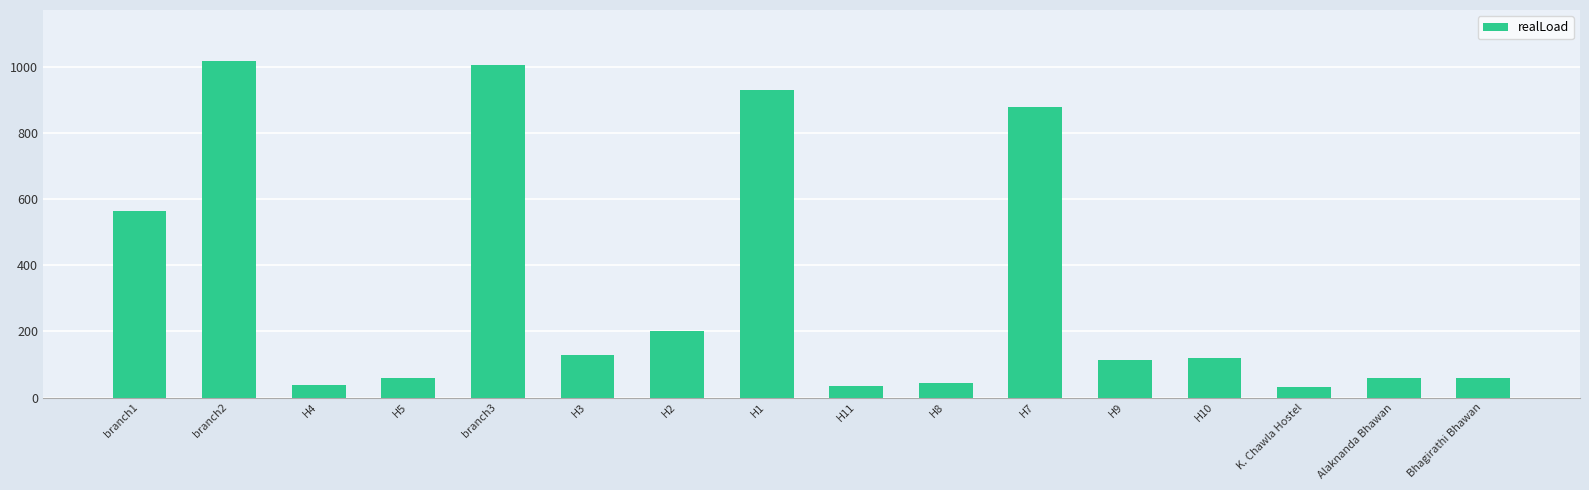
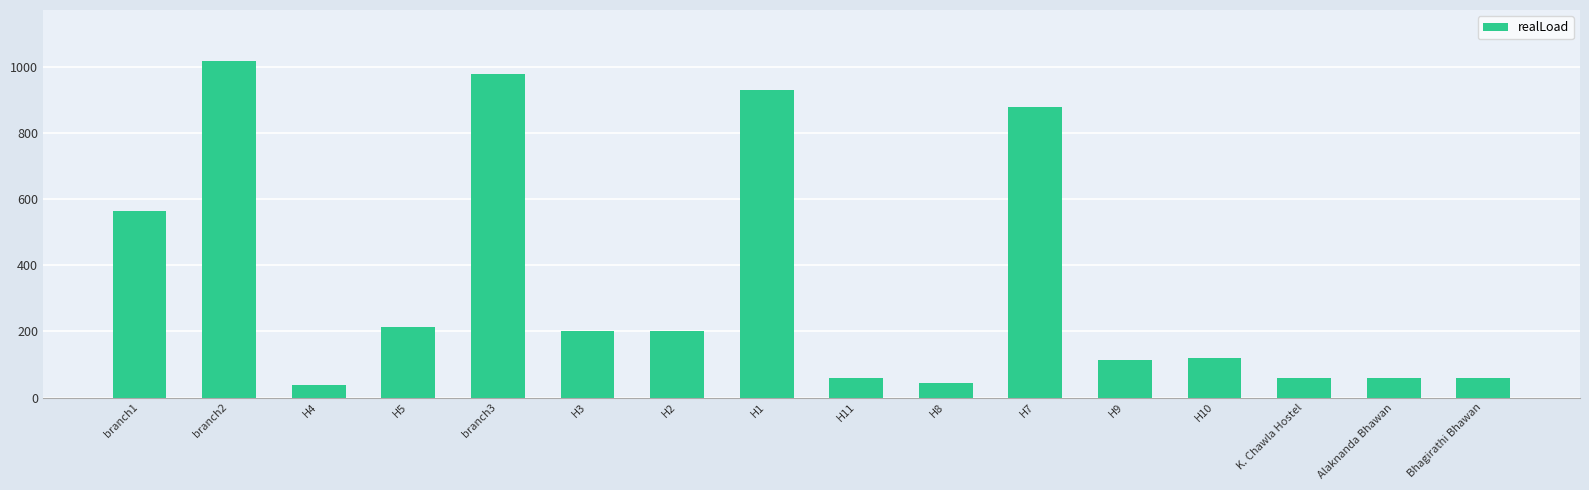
  {
    "branch1": 570,
    "branch2": 1020,
    "H4": 40,
-   "H5": 60,
-   "branch3": 1010,
-   "H3": 130,
+   "H5": 210,
+   "branch3": 980,
+   "H3": 200,
    "H2": 200,
    "H1": 930,
-   "H11": 30,
+   "H11": 60,
    "H8": 50,
    "H7": 880,
    "H9": 110,
    "H10": 120,
-   "K. Chawla Hostel": 30,
+   "K. Chawla Hostel": 60,
    "Alaknanda Bhawan": 60,
    "Bhagirathi Bhawan": 60
  }
